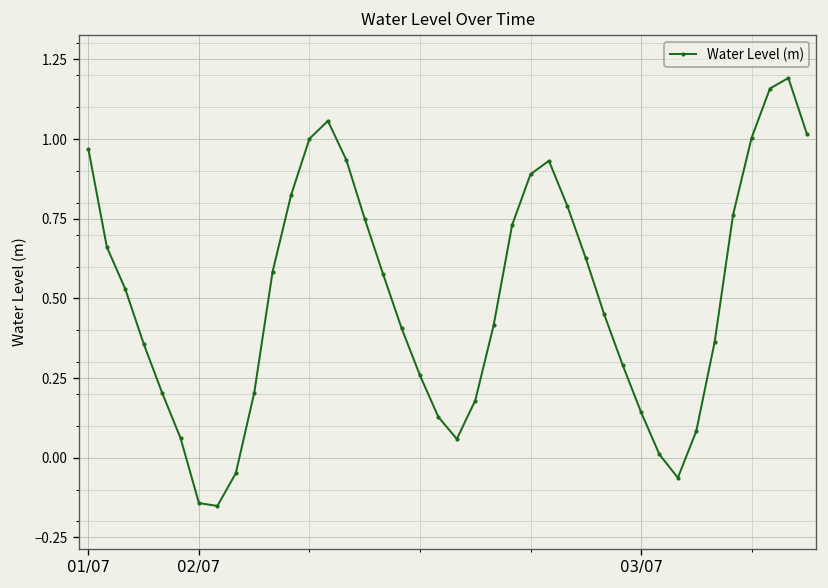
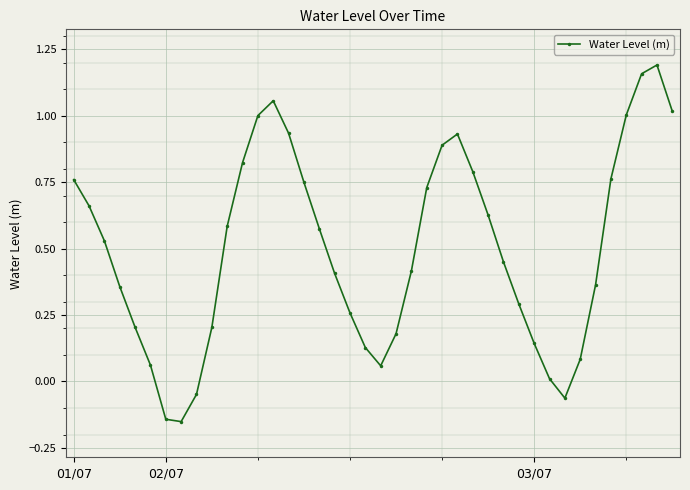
  {
-   "01/07": 0.97,
+   "01/07": 0.76,
    "02/07": -0.14,
    "03/07": 0.14
  }
